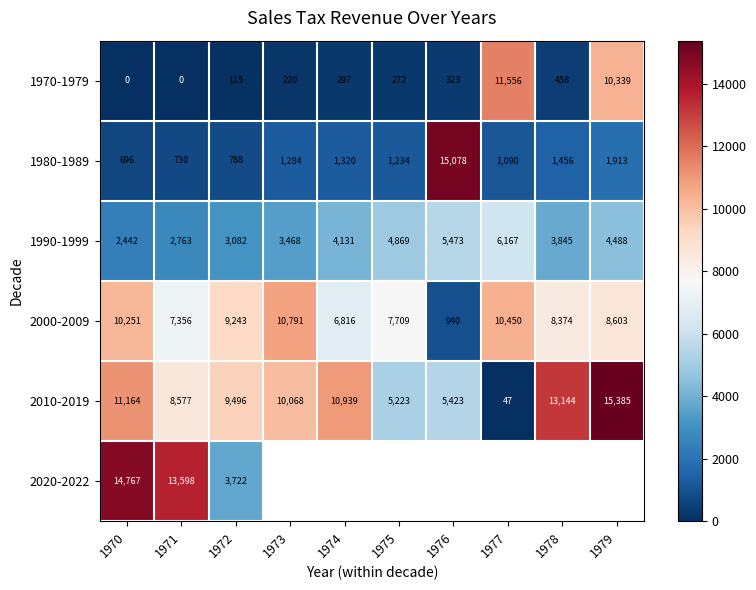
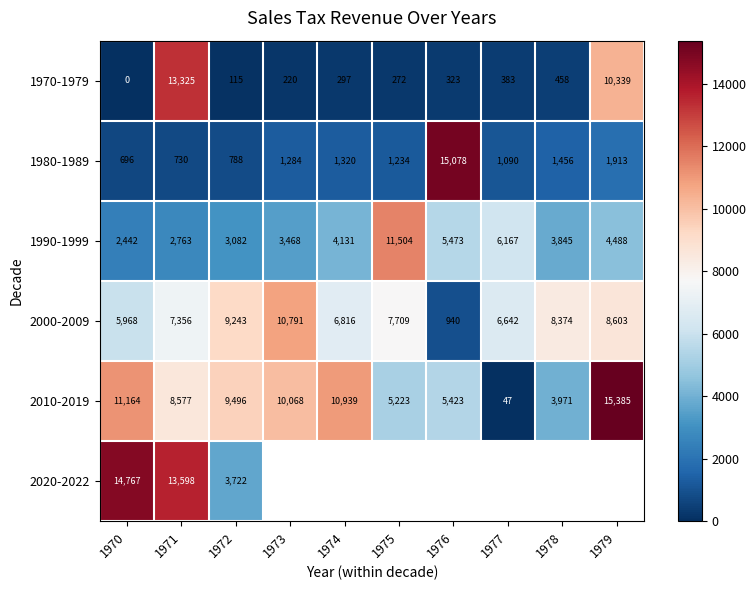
  {
    "1970-1979": {
      "1970": "0",
-     "1971": "0",
+     "1971": "13,325",
      "1972": "115",
      "1973": "220",
      "1974": "297",
      "1975": "272",
      "1976": "323",
-     "1977": "11,556",
+     "1977": "383",
      "1978": "458",
      "1979": "10,339"
    },
    "1980-1989": {
      "1970": "696",
      "1971": "730",
      "1972": "788",
      "1973": "1,284",
      "1974": "1,320",
      "1975": "1,234",
      "1976": "15,078",
      "1977": "1,090",
      "1978": "1,456",
      "1979": "1,913"
    },
    "1990-1999": {
      "1970": "2,442",
      "1971": "2,763",
      "1972": "3,082",
      "1973": "3,468",
      "1974": "4,131",
-     "1975": "4,869",
+     "1975": "11,504",
      "1976": "5,473",
      "1977": "6,167",
      "1978": "3,845",
      "1979": "4,488"
    },
    "2000-2009": {
-     "1970": "10,251",
+     "1970": "5,968",
      "1971": "7,356",
      "1972": "9,243",
      "1973": "10,791",
      "1974": "6,816",
      "1975": "7,709",
      "1976": "940",
-     "1977": "10,450",
+     "1977": "6,642",
      "1978": "8,374",
      "1979": "8,603"
    },
    "2010-2019": {
      "1970": "11,164",
      "1971": "8,577",
      "1972": "9,496",
      "1973": "10,068",
      "1974": "10,939",
      "1975": "5,223",
      "1976": "5,423",
      "1977": "47",
-     "1978": "13,144",
+     "1978": "3,971",
      "1979": "15,385"
    },
    "2020-2022": {
      "1970": "14,767",
      "1971": "13,598",
      "1972": "3,722"
    }
  }
